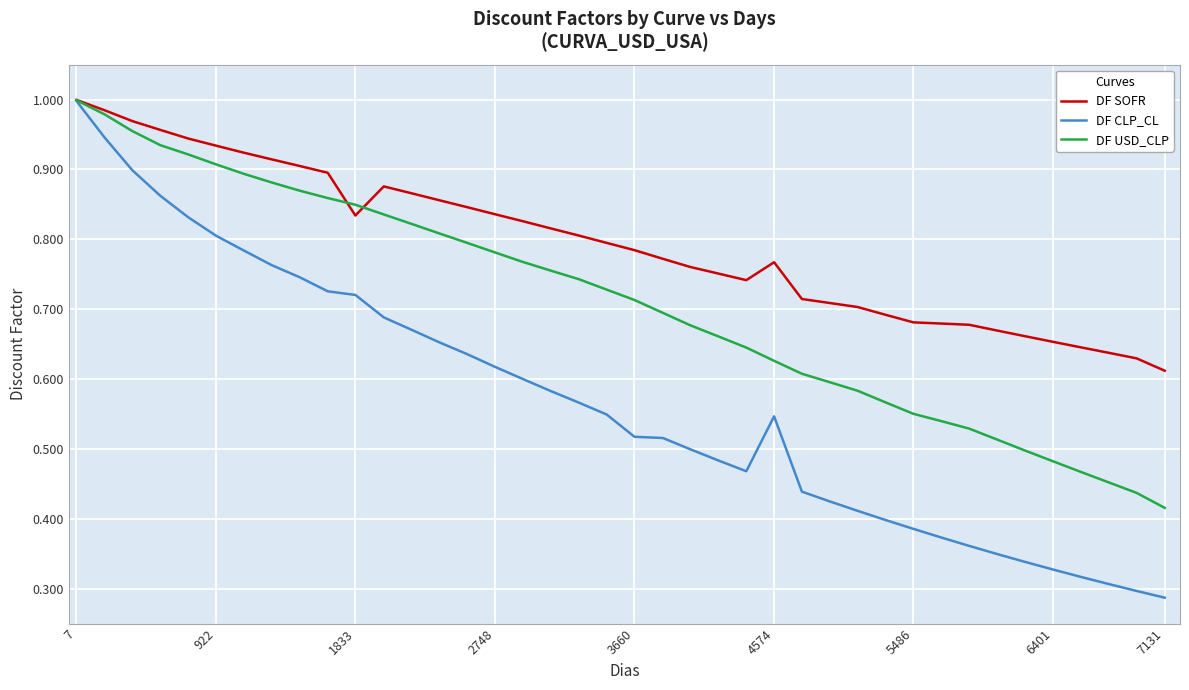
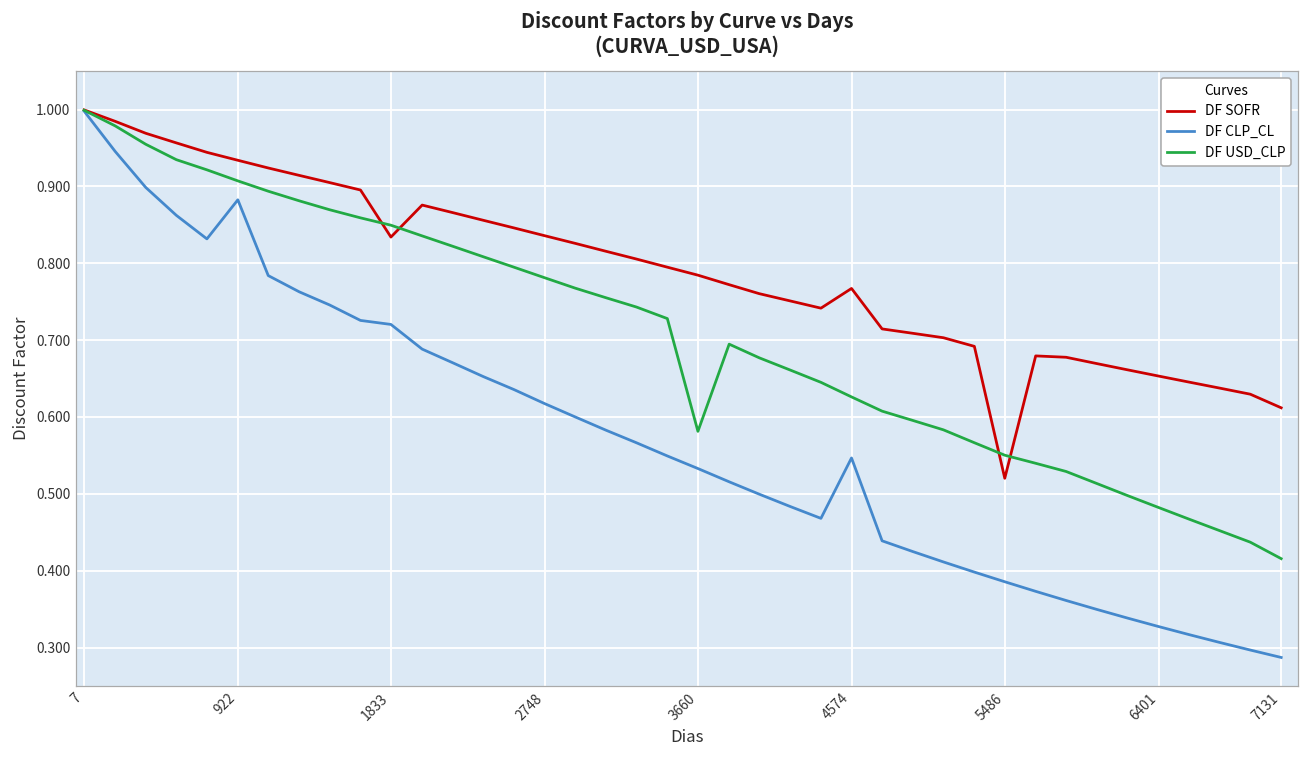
  {
    "DF SOFR": {
      "922": 0.93,
      "1833": 0.83,
      "2748": 0.84,
      "3660": 0.78,
      "4574": 0.77,
-     "5486": 0.68,
+     "5486": 0.52,
      "6401": 0.65,
      "7131": 0.61
    },
    "DF CLP_CL": {
-     "922": 0.81,
+     "922": 0.88,
      "1833": 0.72,
      "2748": 0.62,
-     "3660": 0.52,
+     "3660": 0.53,
      "4574": 0.55,
      "5486": 0.39,
      "6401": 0.33,
      "7131": 0.29
    },
    "DF USD_CLP": {
      "922": 0.91,
      "1833": 0.85,
      "2748": 0.78,
-     "3660": 0.71,
+     "3660": 0.58,
      "4574": 0.63,
      "5486": 0.55,
      "6401": 0.48,
      "7131": 0.42
    }
  }
